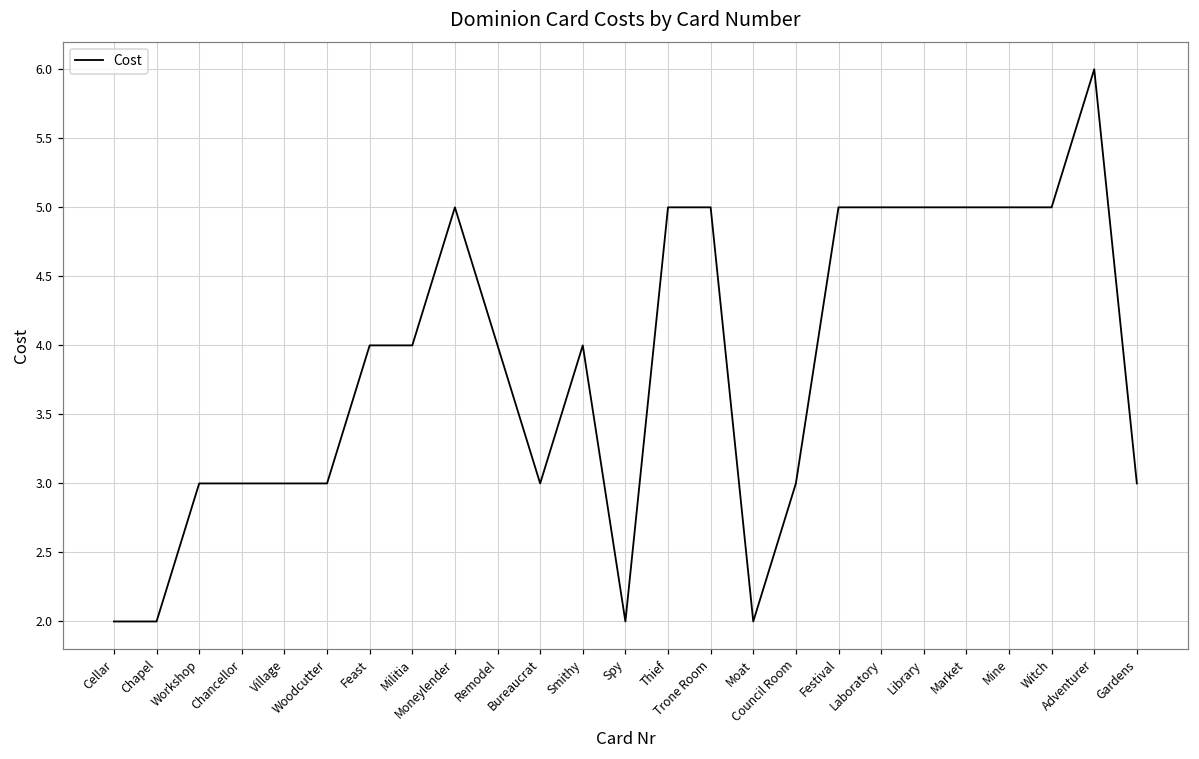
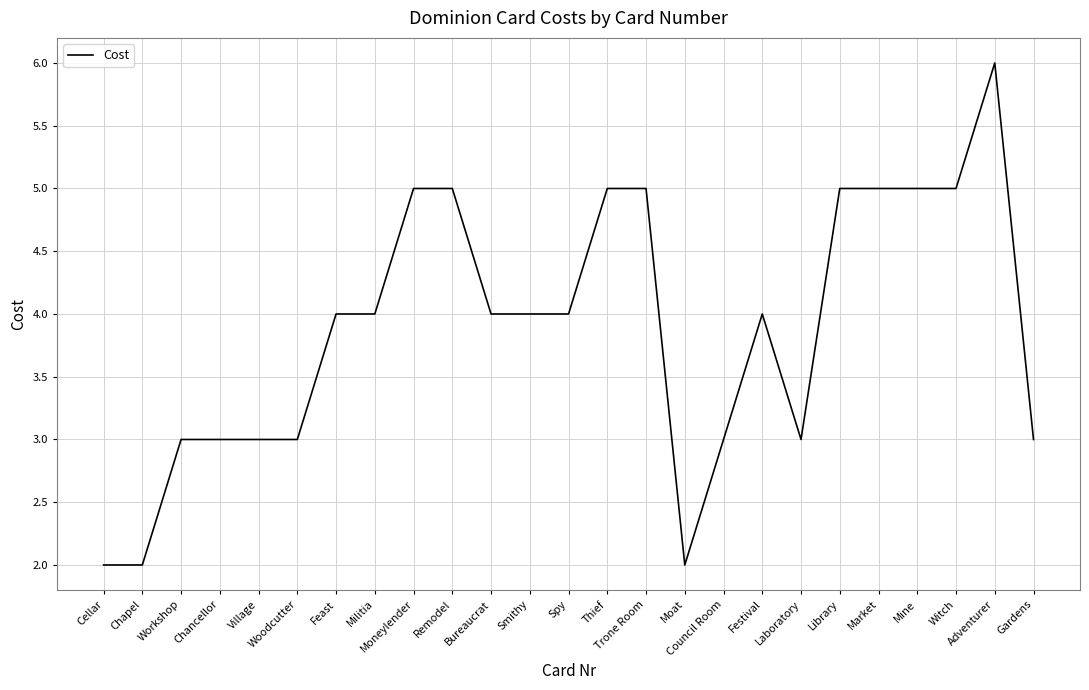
  {
    "Cellar": 2,
    "Chapel": 2,
    "Workshop": 3,
    "Chancellor": 3,
    "Village": 3,
    "Woodcutter": 3,
    "Feast": 4,
    "Militia": 4,
    "Moneylender": 5,
-   "Remodel": 4,
-   "Bureaucrat": 3,
+   "Remodel": 5,
+   "Bureaucrat": 4,
    "Smithy": 4,
-   "Spy": 2,
+   "Spy": 4,
    "Thief": 5,
    "Trone Room": 5,
    "Moat": 2,
    "Council Room": 3,
-   "Festival": 5,
-   "Laboratory": 5,
+   "Festival": 4,
+   "Laboratory": 3,
    "Library": 5,
    "Market": 5,
    "Mine": 5,
    "Witch": 5,
    "Adventurer": 6,
    "Gardens": 3
  }
